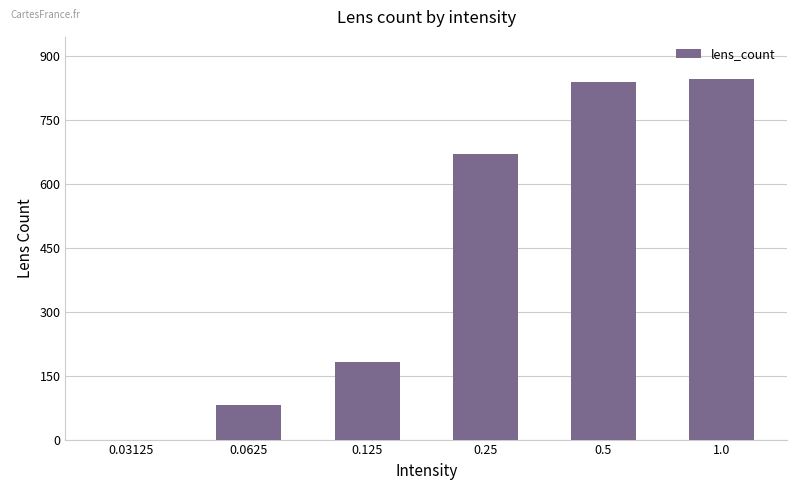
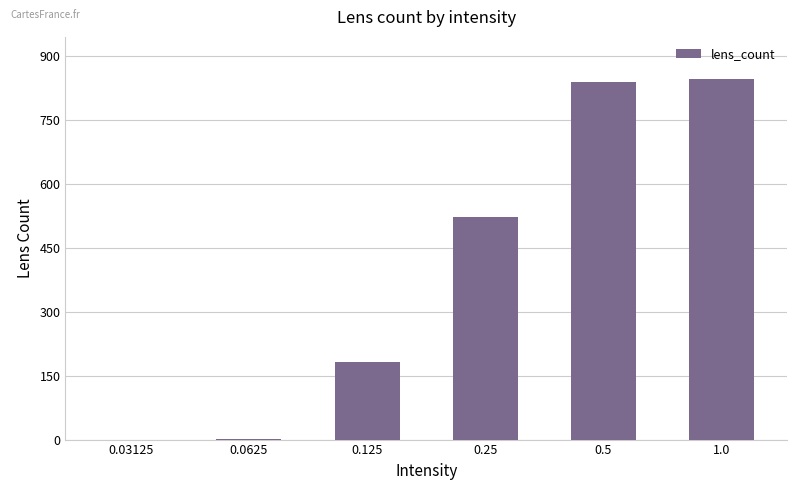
  {
    "0.03125": 0,
-   "0.0625": 80,
+   "0.0625": 0,
    "0.125": 180,
-   "0.25": 670,
+   "0.25": 520,
    "0.5": 840,
    "1.0": 850
  }
